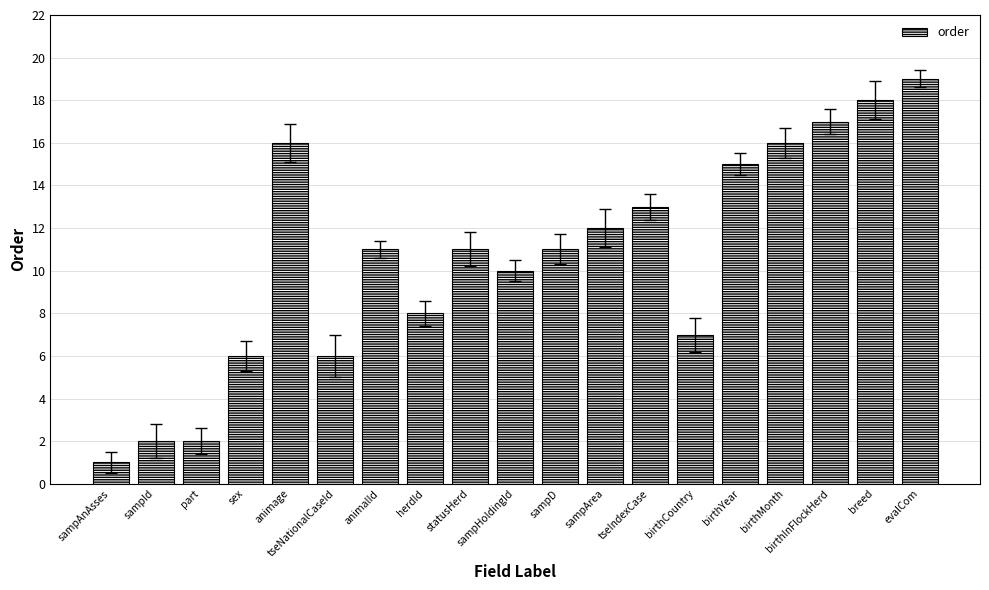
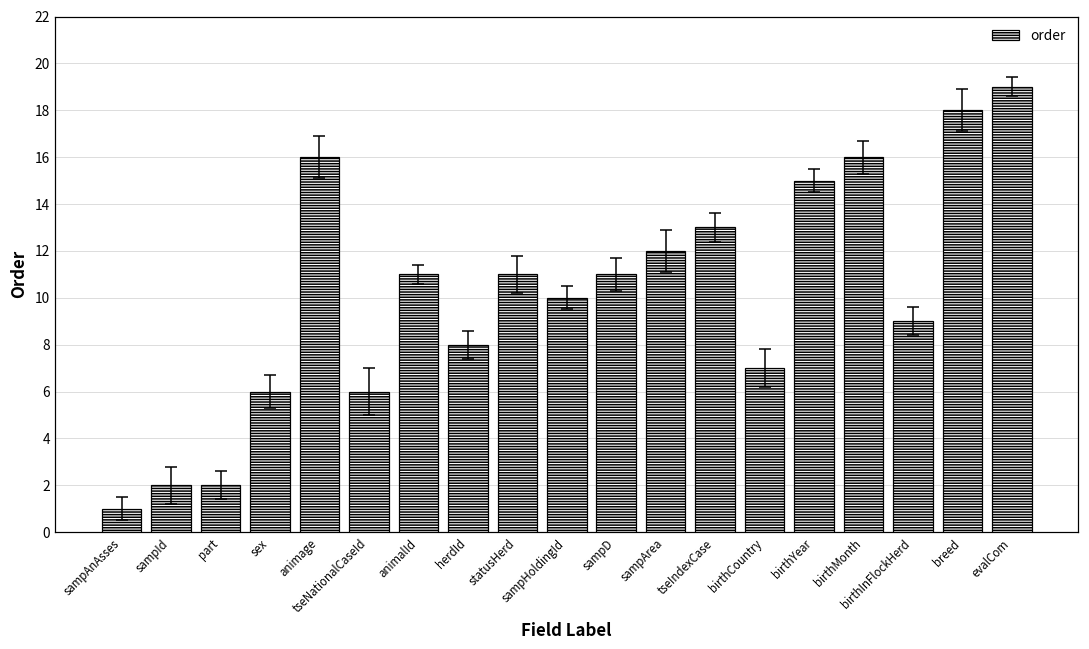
  {
    "order": {
      "sampAnAsses": 1,
      "sampId": 2,
      "part": 2,
      "sex": 6,
      "animage": 16,
      "tseNationalCaseId": 6,
      "animalId": 11,
      "herdId": 8,
      "statusHerd": 11,
      "sampHoldingId": 10,
      "sampD": 11,
      "sampArea": 12,
      "tseIndexCase": 13,
      "birthCountry": 7,
      "birthYear": 15,
      "birthMonth": 16,
-     "birthInFlockHerd": 17,
+     "birthInFlockHerd": 9,
      "breed": 18,
      "evalCom": 19
    }
  }
